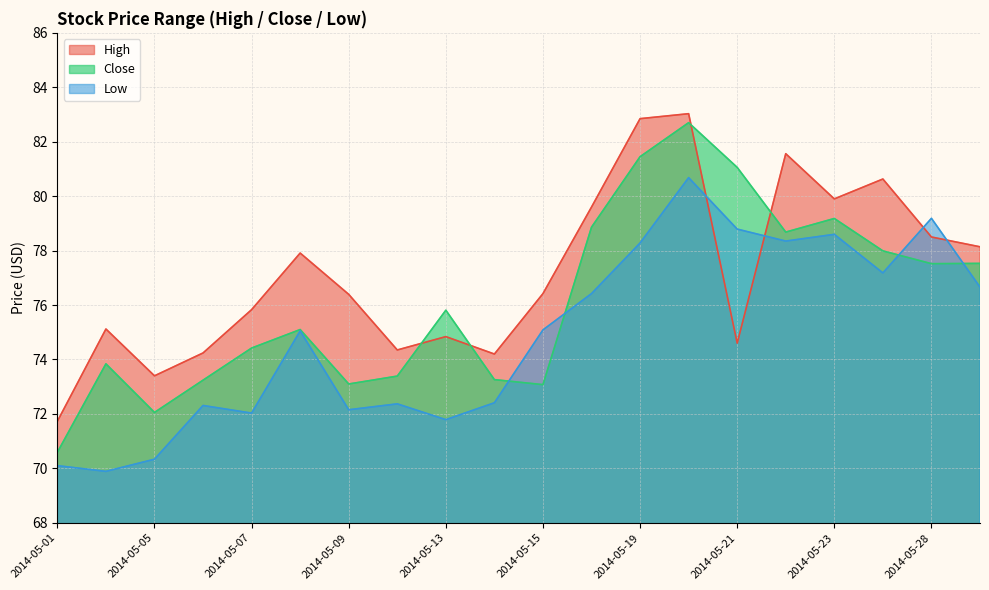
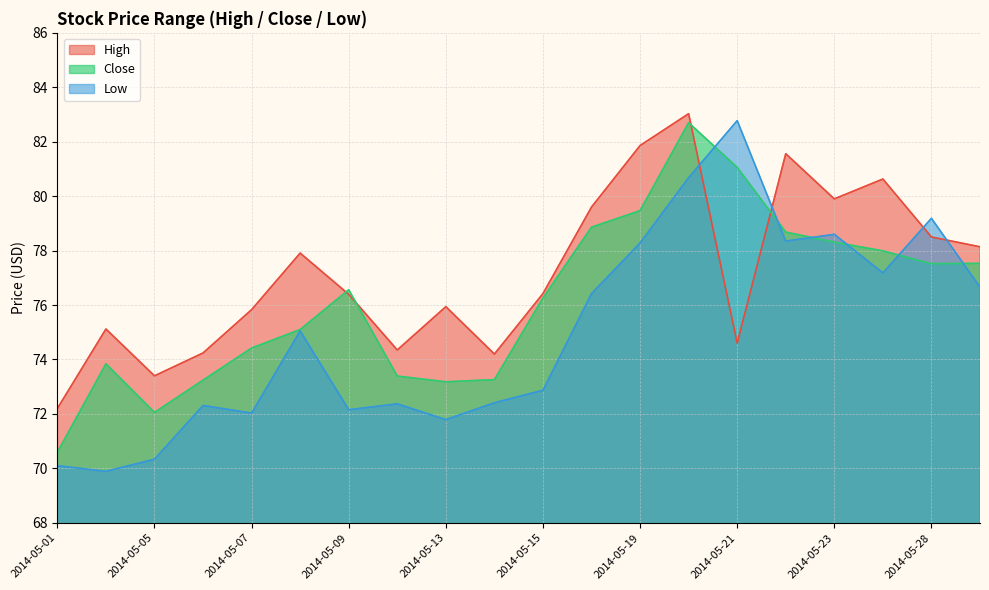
  {
    "High": {
-     "2014-05-01": 71.7,
+     "2014-05-01": 72.2,
      "2014-05-05": 73.4,
      "2014-05-07": 75.8,
      "2014-05-09": 76.4,
-     "2014-05-13": 74.8,
+     "2014-05-13": 75.9,
      "2014-05-15": 76.4,
-     "2014-05-19": 82.8,
+     "2014-05-19": 81.9,
      "2014-05-21": 74.6,
      "2014-05-23": 79.9,
      "2014-05-28": 78.5
    },
    "Close": {
      "2014-05-01": 70.6,
      "2014-05-05": 72.1,
      "2014-05-07": 74.4,
-     "2014-05-09": 73.1,
-     "2014-05-13": 75.8,
-     "2014-05-15": 73.1,
-     "2014-05-19": 81.4,
+     "2014-05-09": 76.6,
+     "2014-05-13": 73.2,
+     "2014-05-15": 76.3,
+     "2014-05-19": 79.5,
      "2014-05-21": 81.1,
-     "2014-05-23": 79.2,
+     "2014-05-23": 78.3,
      "2014-05-28": 77.5
    },
    "Low": {
      "2014-05-01": 70.1,
      "2014-05-05": 70.3,
      "2014-05-07": 72.0,
      "2014-05-09": 72.2,
      "2014-05-13": 71.8,
-     "2014-05-15": 75.1,
+     "2014-05-15": 72.9,
      "2014-05-19": 78.3,
-     "2014-05-21": 78.8,
+     "2014-05-21": 82.8,
      "2014-05-23": 78.6,
      "2014-05-28": 79.2
    }
  }
